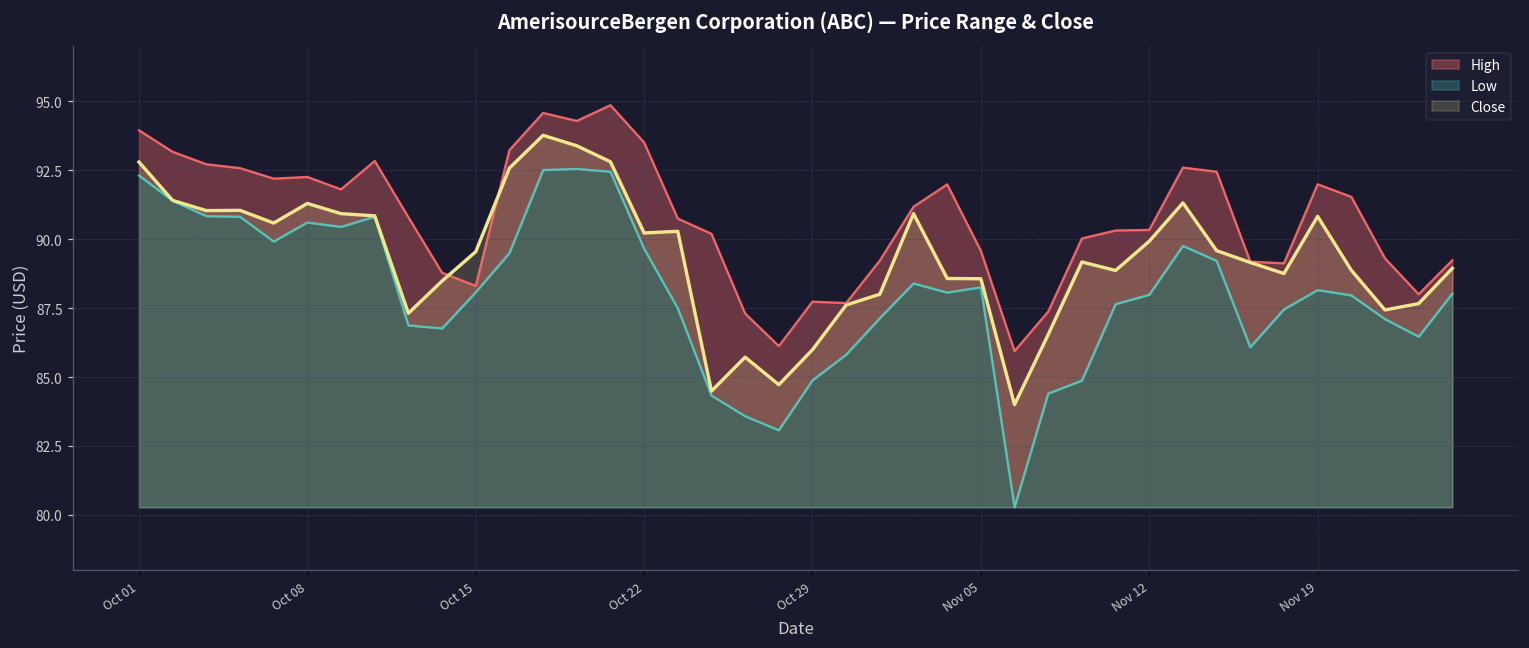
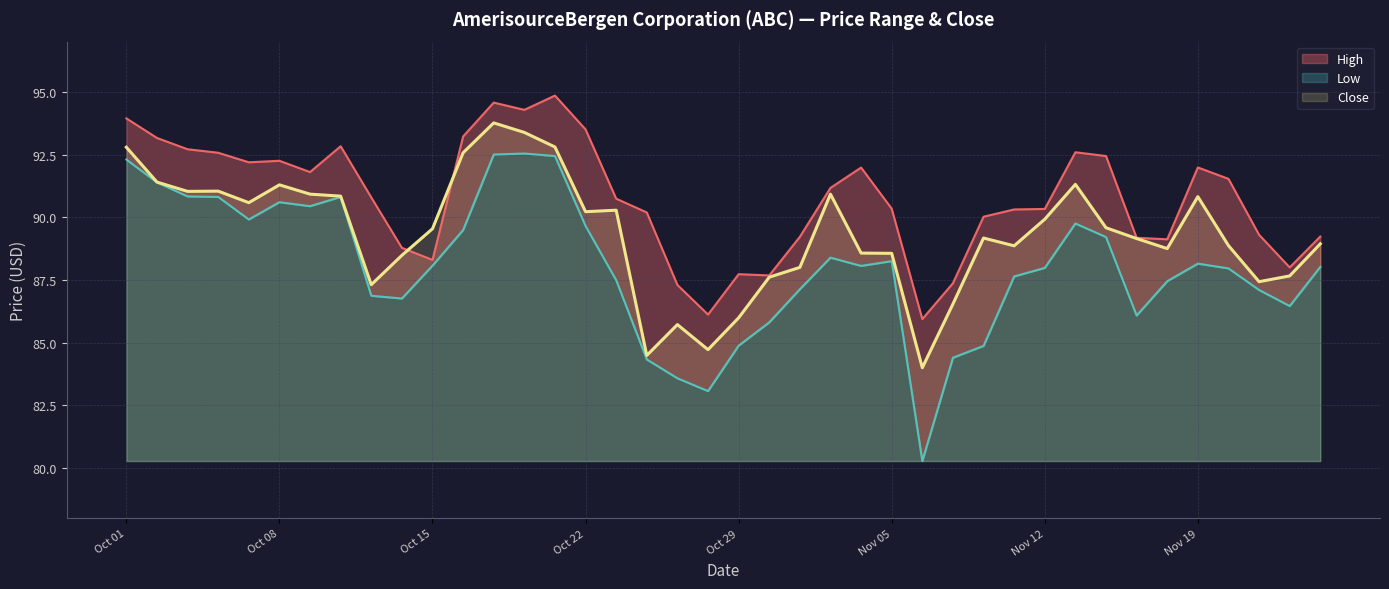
  {
    "High": {
      "Oct 01": 93.9,
      "Oct 08": 92.3,
      "Oct 15": 88.3,
      "Oct 22": 93.5,
      "Oct 29": 87.7,
-     "Nov 05": 89.6,
+     "Nov 05": 90.3,
      "Nov 12": 90.3,
      "Nov 19": 92.0
    }
  }
